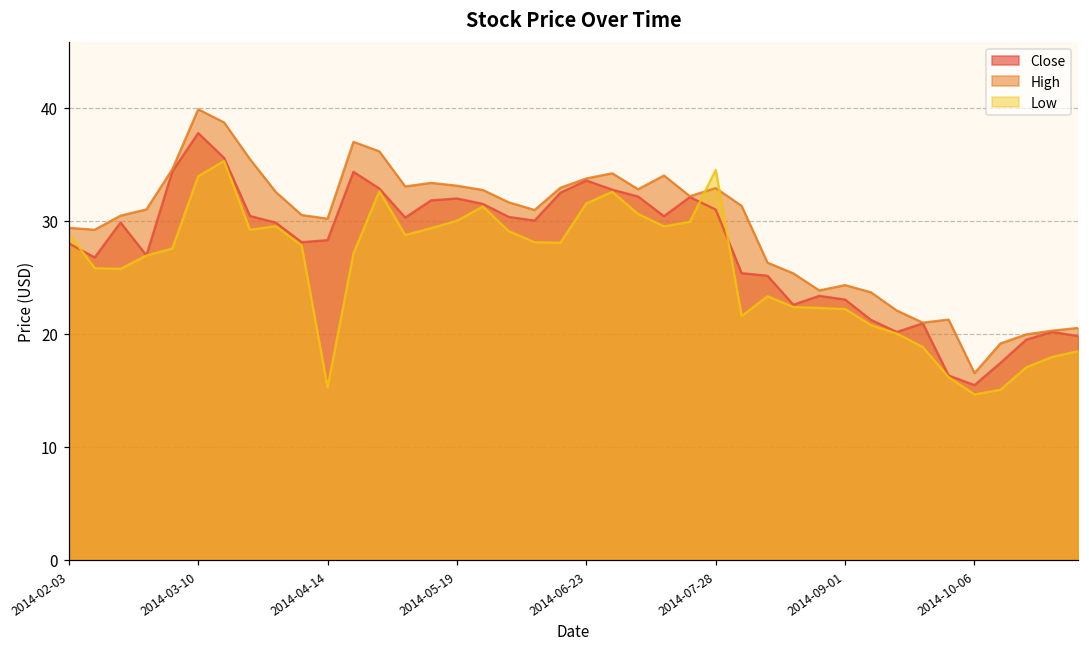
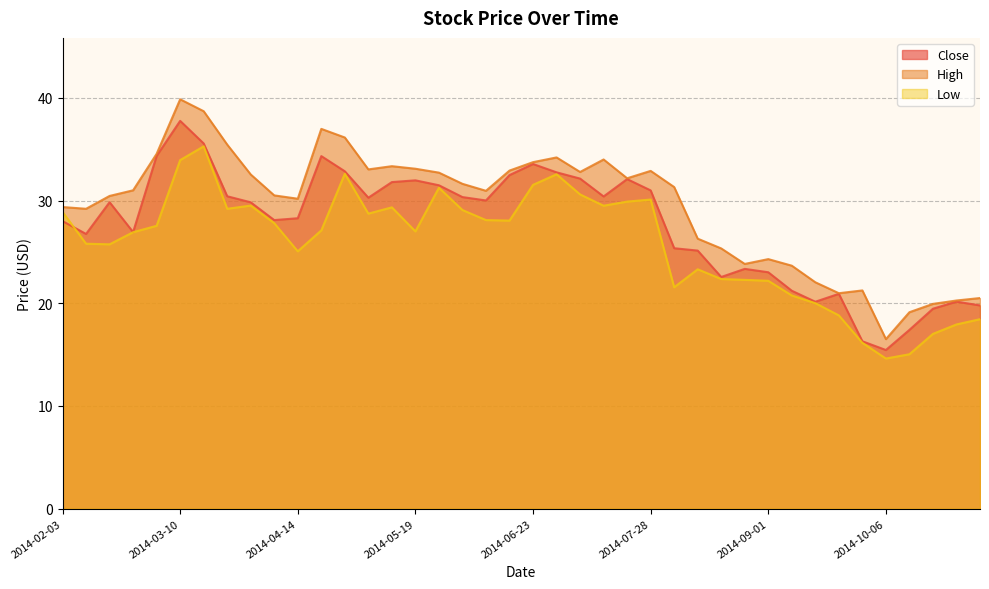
  {
    "Low": {
      "2014-02-03": 28.9,
      "2014-03-10": 33.9,
-     "2014-04-14": 15.3,
-     "2014-05-19": 30,
+     "2014-04-14": 25.1,
+     "2014-05-19": 27,
      "2014-06-23": 31.5,
-     "2014-07-28": 34.5,
+     "2014-07-28": 30.1,
      "2014-09-01": 22.2,
      "2014-10-06": 14.6
    }
  }
